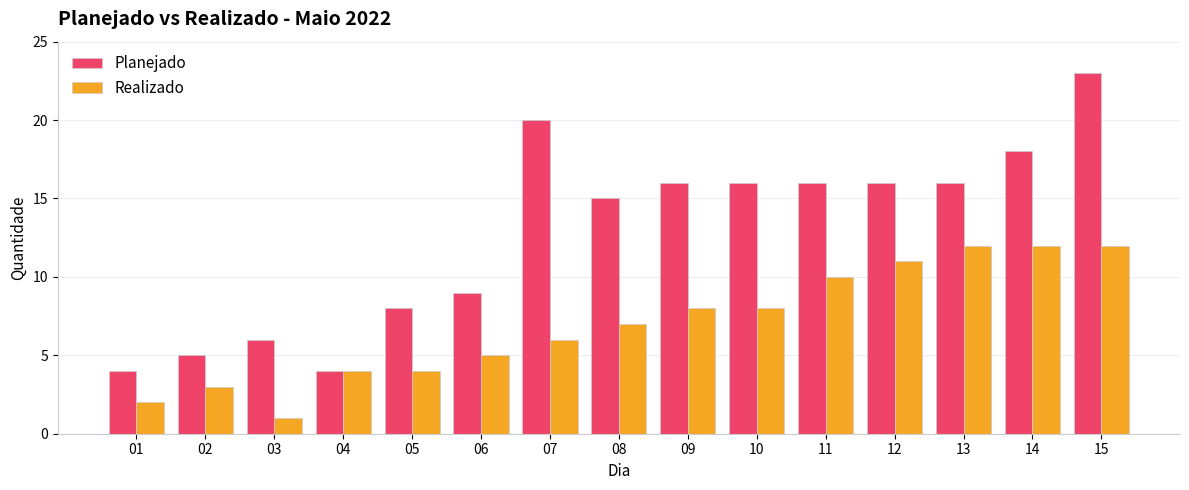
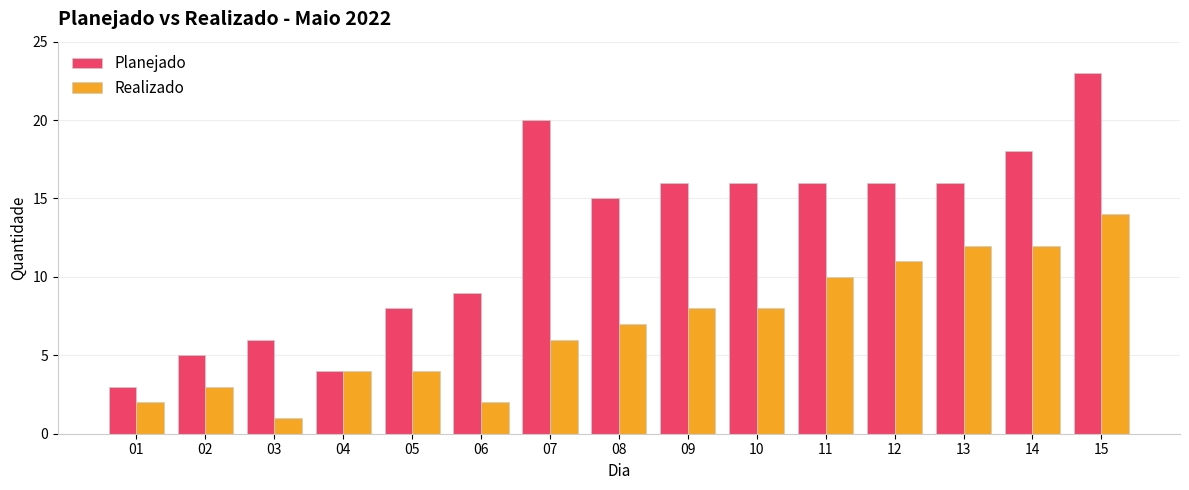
  {
    "Planejado": {
-     "01": 4,
+     "01": 3,
      "02": 5,
      "03": 6,
      "04": 4,
      "05": 8,
      "06": 9,
      "07": 20,
      "08": 15,
      "09": 16,
      "10": 16,
      "11": 16,
      "12": 16,
      "13": 16,
      "14": 18,
      "15": 23
    },
    "Realizado": {
      "01": 2,
      "02": 3,
      "03": 1,
      "04": 4,
      "05": 4,
-     "06": 5,
+     "06": 2,
      "07": 6,
      "08": 7,
      "09": 8,
      "10": 8,
      "11": 10,
      "12": 11,
      "13": 12,
      "14": 12,
-     "15": 12
+     "15": 14
    }
  }
